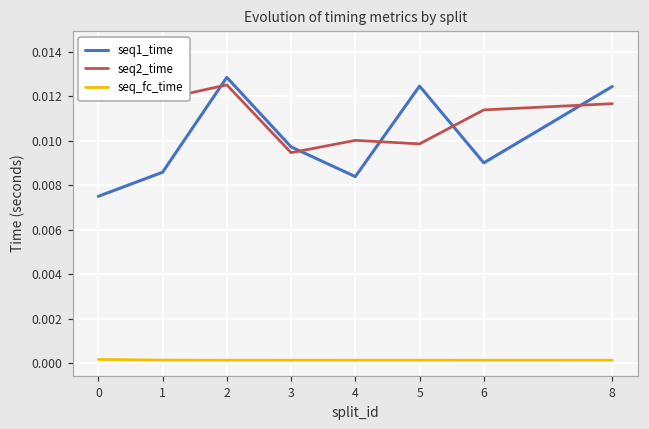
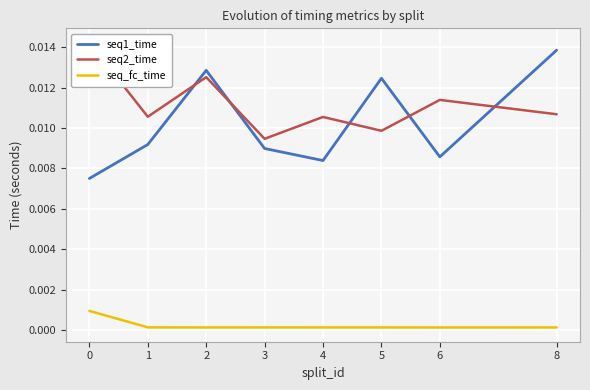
  {
    "seq1_time": {
      "0": 0.0075,
-     "1": 0.0086,
+     "1": 0.0092,
      "2": 0.0129,
-     "3": 0.0097,
+     "3": 0.0090,
      "4": 0.0084,
      "5": 0.0125,
-     "6": 0.0090,
-     "8": 0.0124
+     "6": 0.0086,
+     "8": 0.0138
    },
    "seq2_time": {
-     "1": 0.0119,
+     "1": 0.0106,
      "2": 0.0125,
      "3": 0.0095,
-     "4": 0.0100,
+     "4": 0.0105,
      "5": 0.0099,
      "6": 0.0114,
-     "8": 0.0117
+     "8": 0.0107
    },
    "seq_fc_time": {
-     "0": 0.0002,
+     "0": 0.0009,
      "1": 0.0001,
      "2": 0.0001,
      "3": 0.0001,
      "4": 0.0001,
      "5": 0.0001,
      "6": 0.0001,
      "8": 0.0001
    }
  }
